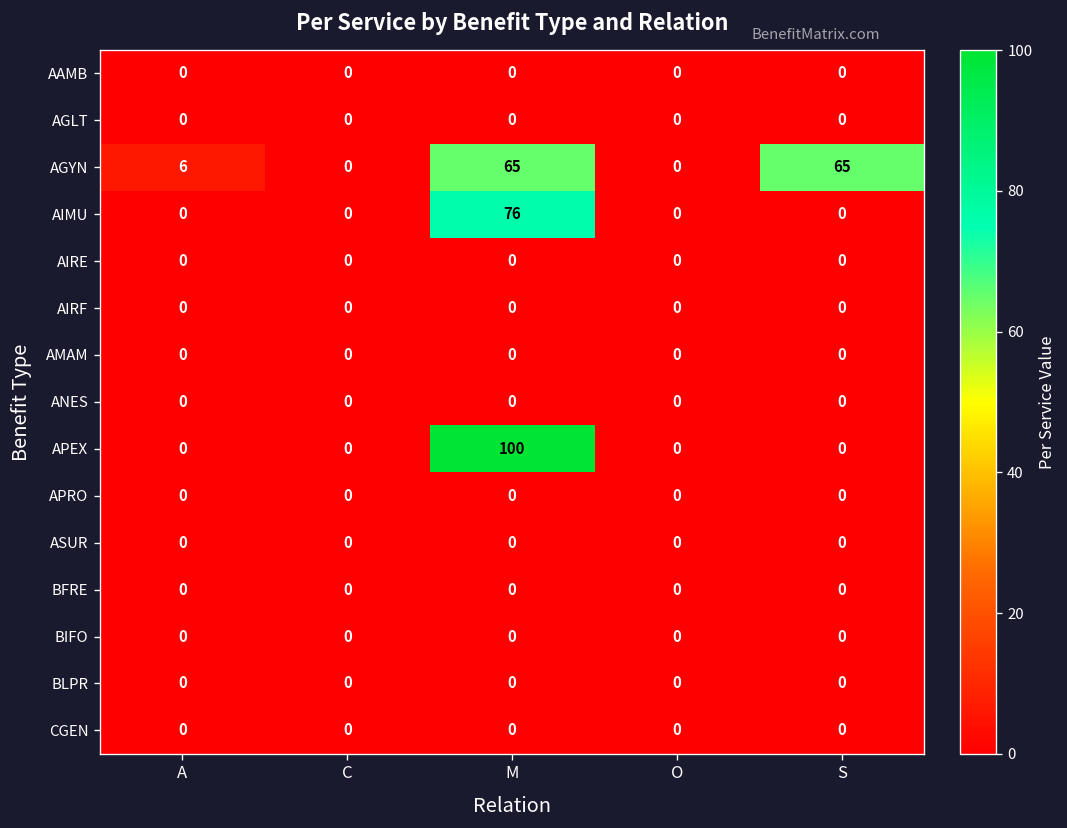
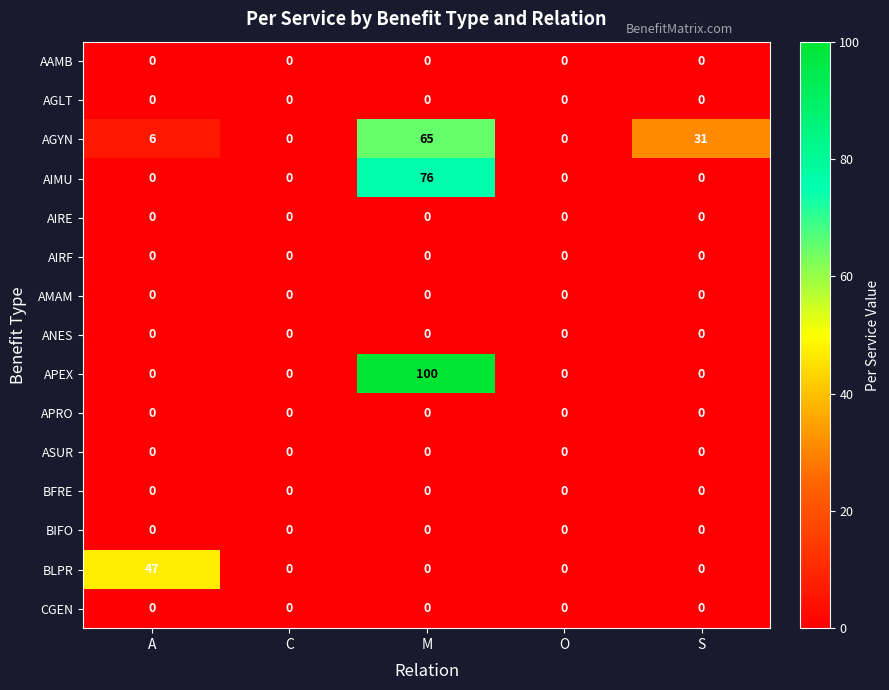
  {
    "AAMB": {
      "A": 0,
      "C": 0,
      "M": 0,
      "O": 0,
      "S": 0
    },
    "AGLT": {
      "A": 0,
      "C": 0,
      "M": 0,
      "O": 0,
      "S": 0
    },
    "AGYN": {
      "A": 6,
      "C": 0,
      "M": 65,
      "O": 0,
-     "S": 65
+     "S": 31
    },
    "AIMU": {
      "A": 0,
      "C": 0,
      "M": 76,
      "O": 0,
      "S": 0
    },
    "AIRE": {
      "A": 0,
      "C": 0,
      "M": 0,
      "O": 0,
      "S": 0
    },
    "AIRF": {
      "A": 0,
      "C": 0,
      "M": 0,
      "O": 0,
      "S": 0
    },
    "AMAM": {
      "A": 0,
      "C": 0,
      "M": 0,
      "O": 0,
      "S": 0
    },
    "ANES": {
      "A": 0,
      "C": 0,
      "M": 0,
      "O": 0,
      "S": 0
    },
    "APEX": {
      "A": 0,
      "C": 0,
      "M": 100,
      "O": 0,
      "S": 0
    },
    "APRO": {
      "A": 0,
      "C": 0,
      "M": 0,
      "O": 0,
      "S": 0
    },
    "ASUR": {
      "A": 0,
      "C": 0,
      "M": 0,
      "O": 0,
      "S": 0
    },
    "BFRE": {
      "A": 0,
      "C": 0,
      "M": 0,
      "O": 0,
      "S": 0
    },
    "BIFO": {
      "A": 0,
      "C": 0,
      "M": 0,
      "O": 0,
      "S": 0
    },
    "BLPR": {
-     "A": 0,
+     "A": 47,
      "C": 0,
      "M": 0,
      "O": 0,
      "S": 0
    },
    "CGEN": {
      "A": 0,
      "C": 0,
      "M": 0,
      "O": 0,
      "S": 0
    }
  }
